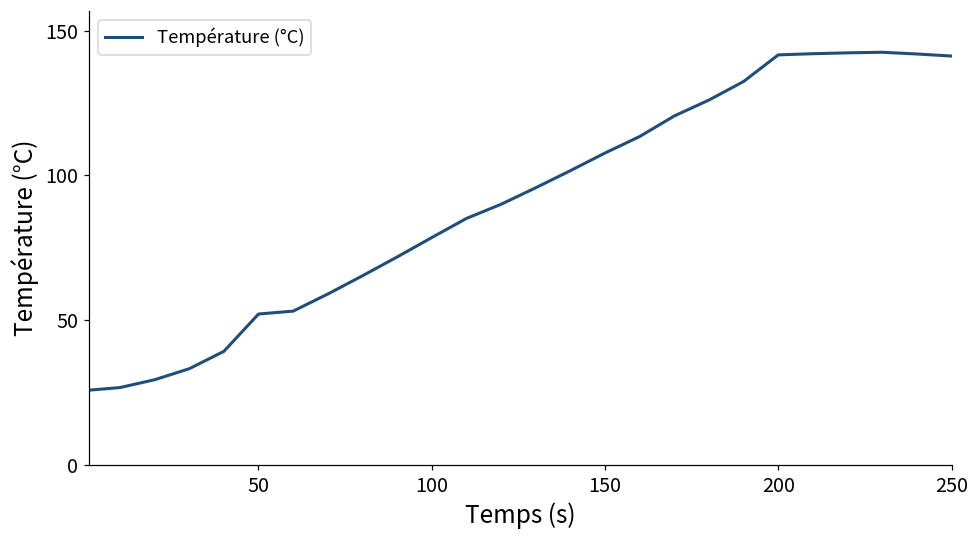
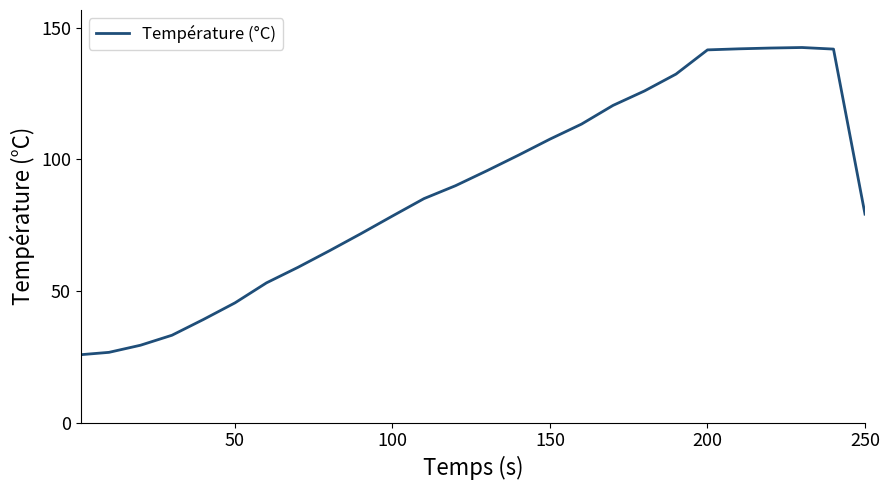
  {
-   "50": 52,
+   "50": 46,
    "100": 79,
    "150": 108,
    "200": 142,
-   "250": 141
+   "250": 79
  }
